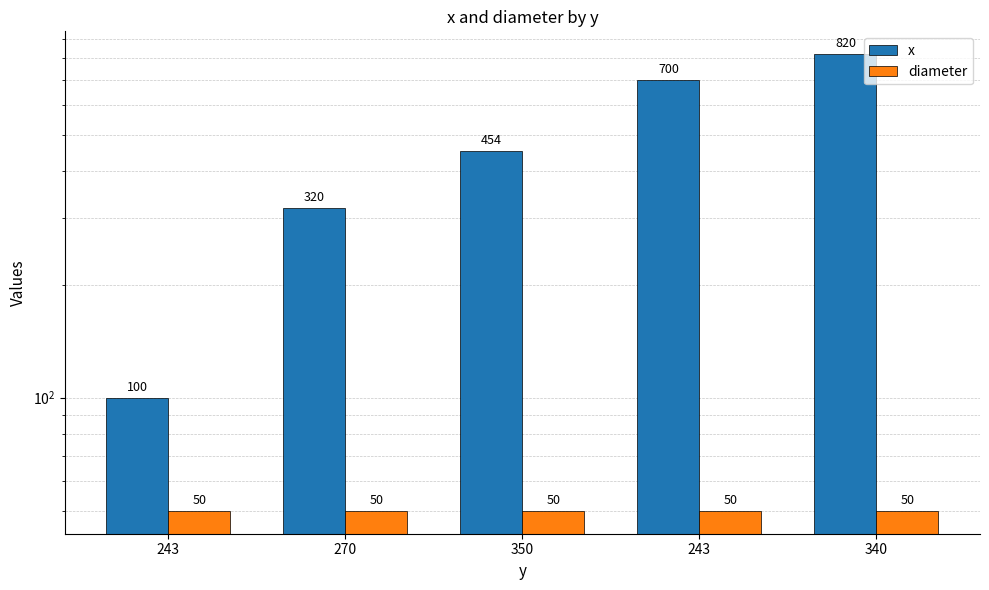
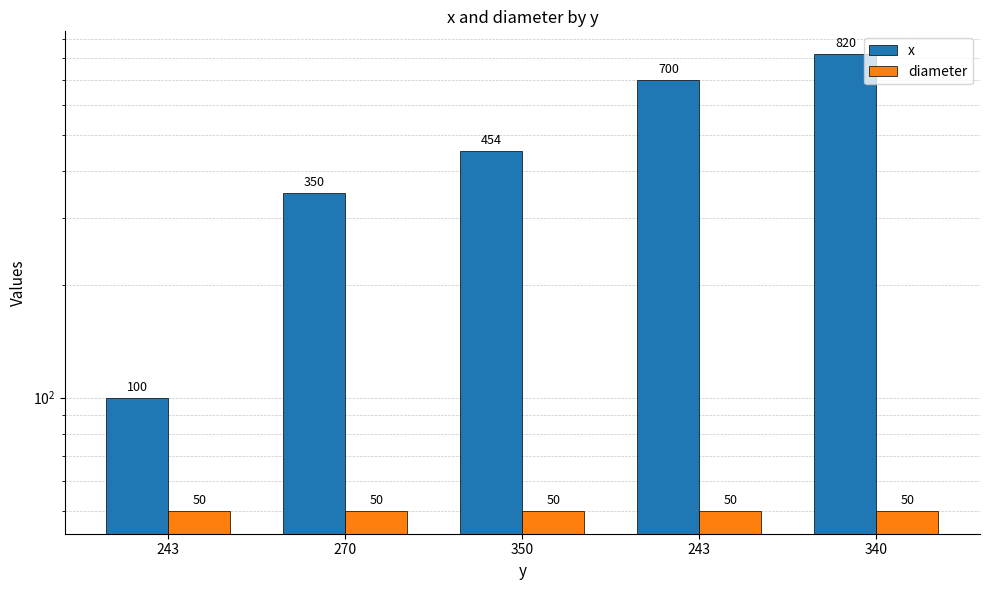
  {
    "x": {
-     "270": 320,
+     "270": 350,
      "350": 454,
      "340": 820
    },
    "diameter": {
      "270": 50,
      "350": 50,
      "340": 50
    }
  }
